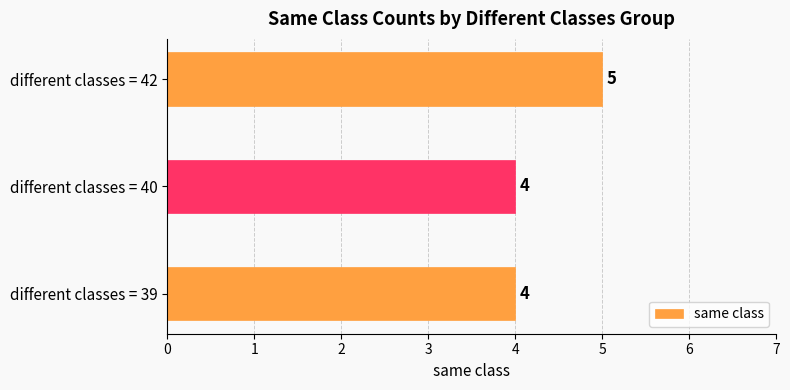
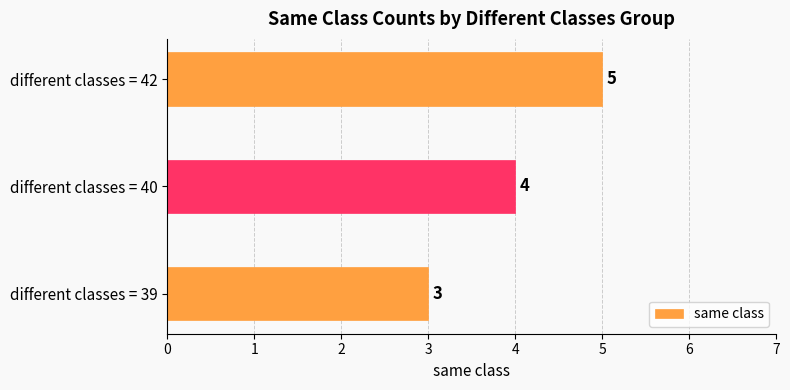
  {
    "different classes = 42": 5,
    "different classes = 40": 4,
-   "different classes = 39": 4
+   "different classes = 39": 3
  }
